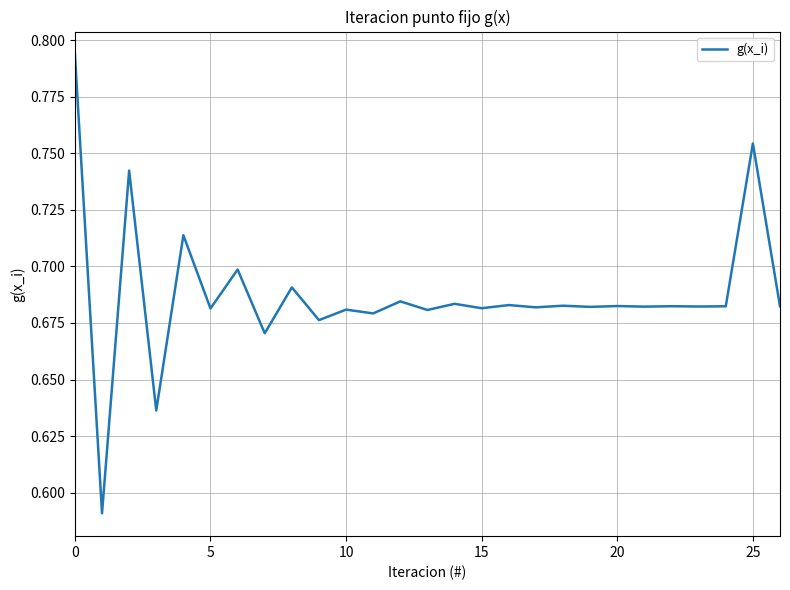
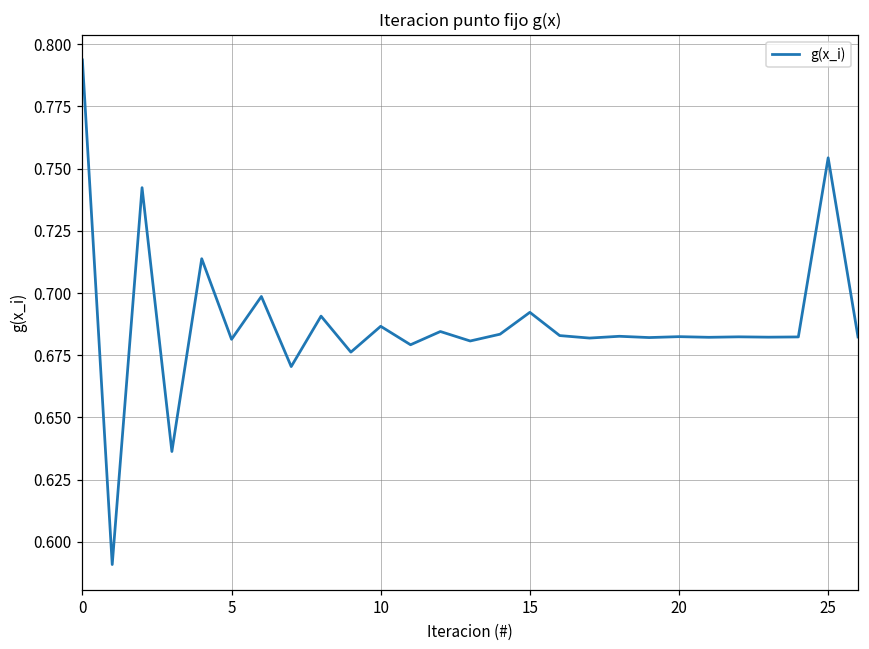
  {
    "0": 0.794,
    "5": 0.681,
-   "10": 0.681,
-   "15": 0.682,
+   "10": 0.687,
+   "15": 0.692,
    "20": 0.682,
    "25": 0.754
  }
